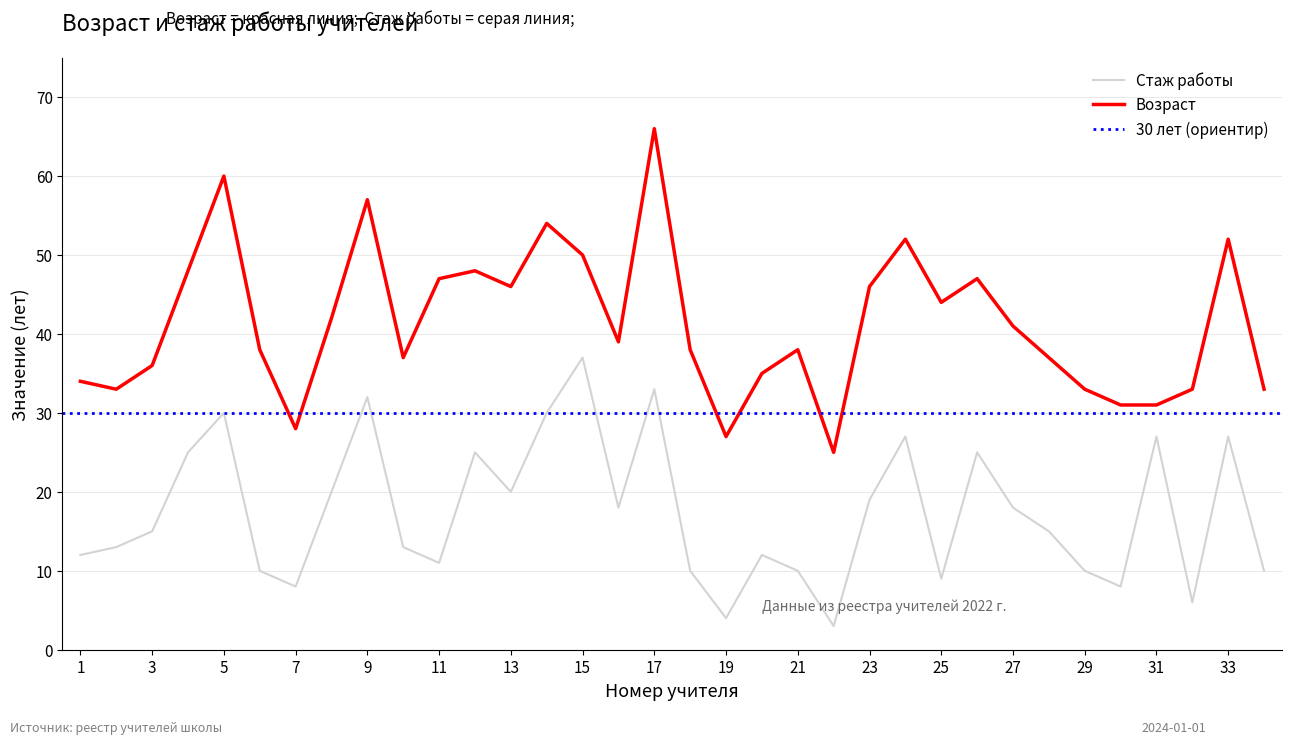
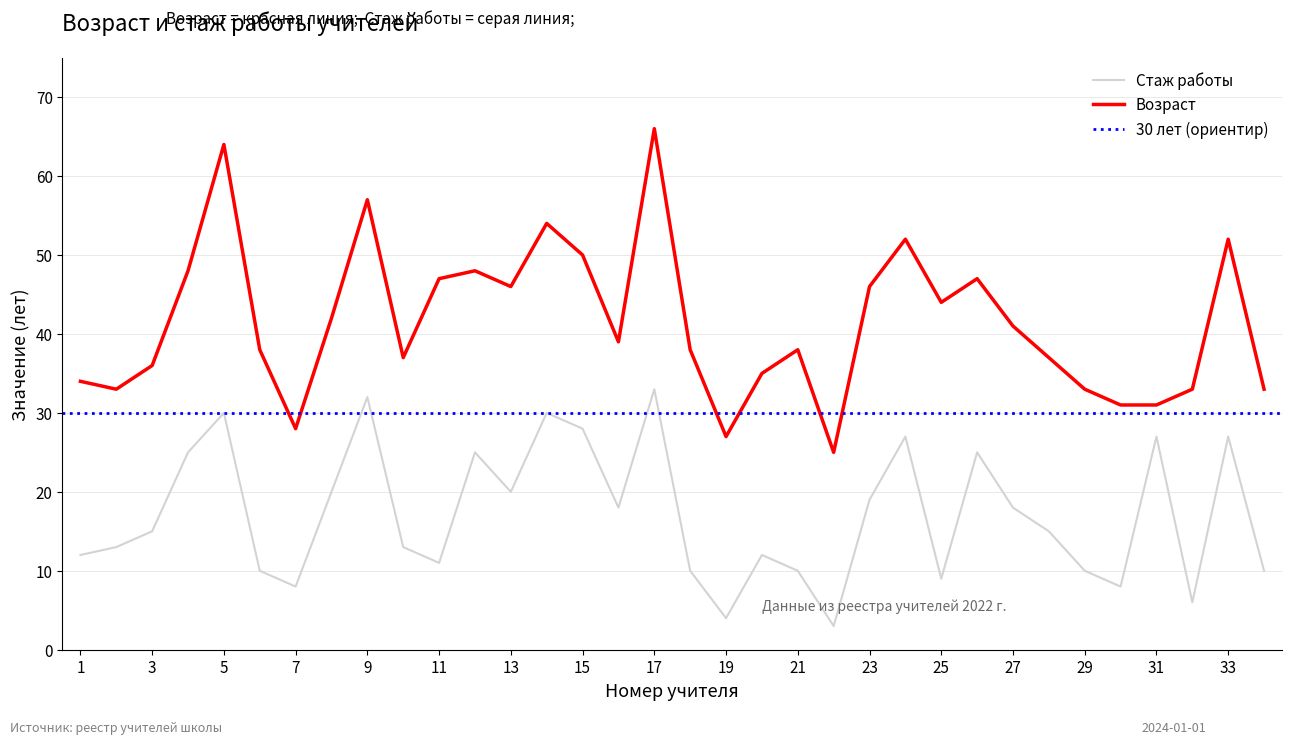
  {
    "Стаж работы": {
      "1": 12,
      "3": 15,
      "5": 30,
      "7": 8,
      "9": 32,
      "11": 11,
      "13": 20,
-     "15": 37,
+     "15": 28,
      "17": 33,
      "19": 4,
      "21": 10,
      "23": 19,
      "25": 9,
      "27": 18,
      "29": 10,
      "31": 27,
      "33": 27
    },
    "Возраст": {
      "1": 34,
      "3": 36,
-     "5": 60,
+     "5": 64,
      "7": 28,
      "9": 57,
      "11": 47,
      "13": 46,
      "15": 50,
      "17": 66,
      "19": 27,
      "21": 38,
      "23": 46,
      "25": 44,
      "27": 41,
      "29": 33,
      "31": 31,
      "33": 52
    }
  }
